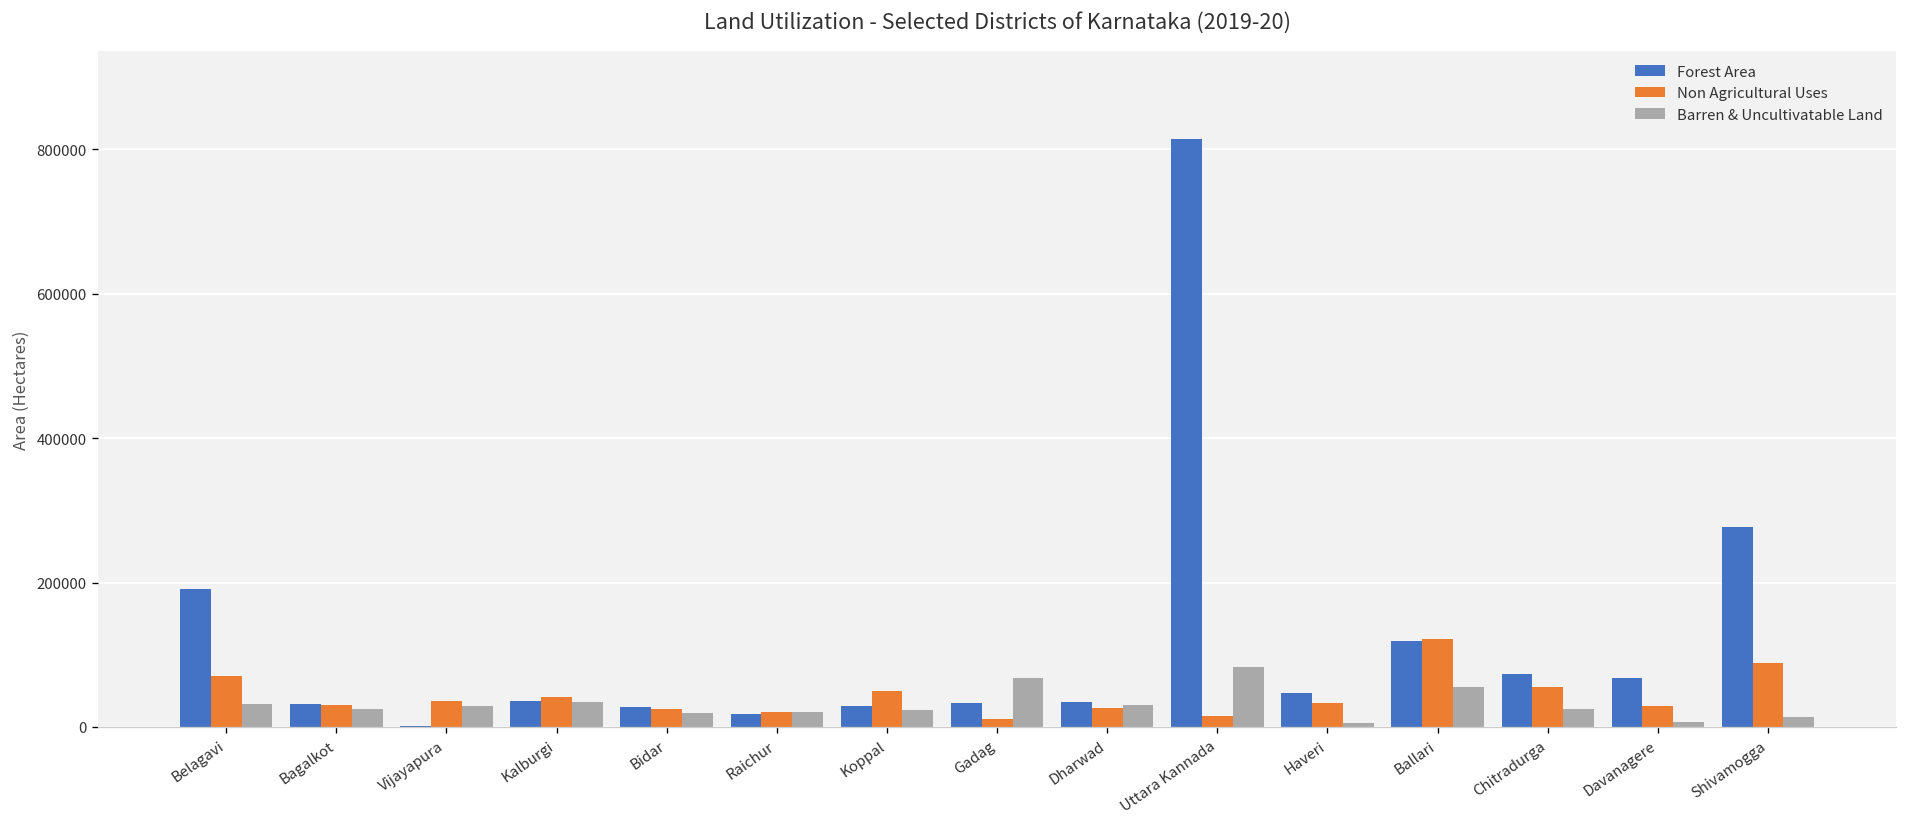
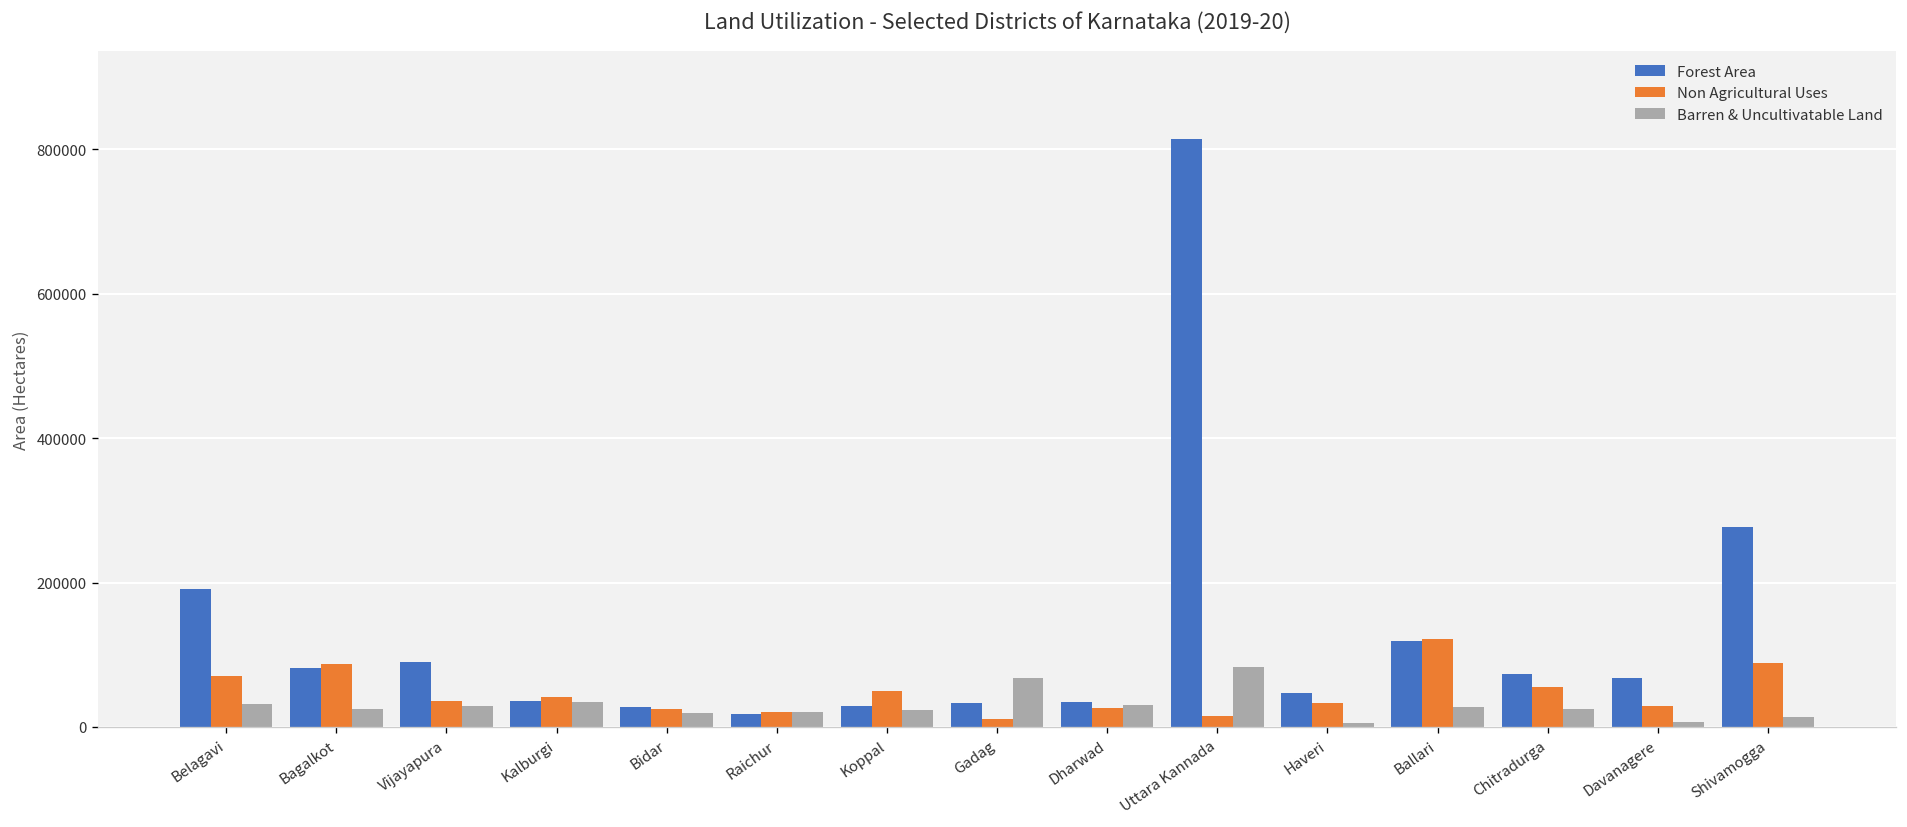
  {
    "Forest Area": {
      "Belagavi": 190000,
-     "Bagalkot": 30000,
-     "Vijayapura": 0,
+     "Bagalkot": 80000,
+     "Vijayapura": 90000,
      "Kalburgi": 40000,
      "Bidar": 30000,
      "Raichur": 20000,
      "Koppal": 30000,
      "Gadag": 30000,
      "Dharwad": 40000,
      "Uttara Kannada": 810000,
      "Haveri": 50000,
      "Ballari": 120000,
      "Chitradurga": 70000,
      "Davanagere": 70000,
      "Shivamogga": 280000
    },
    "Non Agricultural Uses": {
      "Belagavi": 70000,
-     "Bagalkot": 30000,
+     "Bagalkot": 90000,
      "Vijayapura": 40000,
      "Kalburgi": 40000,
      "Bidar": 30000,
      "Raichur": 20000,
      "Koppal": 50000,
      "Gadag": 10000,
      "Dharwad": 30000,
      "Uttara Kannada": 10000,
      "Haveri": 30000,
      "Ballari": 120000,
      "Chitradurga": 60000,
      "Davanagere": 30000,
      "Shivamogga": 90000
    },
    "Barren & Uncultivatable Land": {
      "Belagavi": 30000,
      "Bagalkot": 20000,
      "Vijayapura": 30000,
      "Kalburgi": 40000,
      "Bidar": 20000,
      "Raichur": 20000,
      "Koppal": 20000,
      "Gadag": 70000,
      "Dharwad": 30000,
      "Uttara Kannada": 80000,
      "Haveri": 10000,
-     "Ballari": 60000,
+     "Ballari": 30000,
      "Chitradurga": 30000,
      "Davanagere": 10000,
      "Shivamogga": 10000
    }
  }
